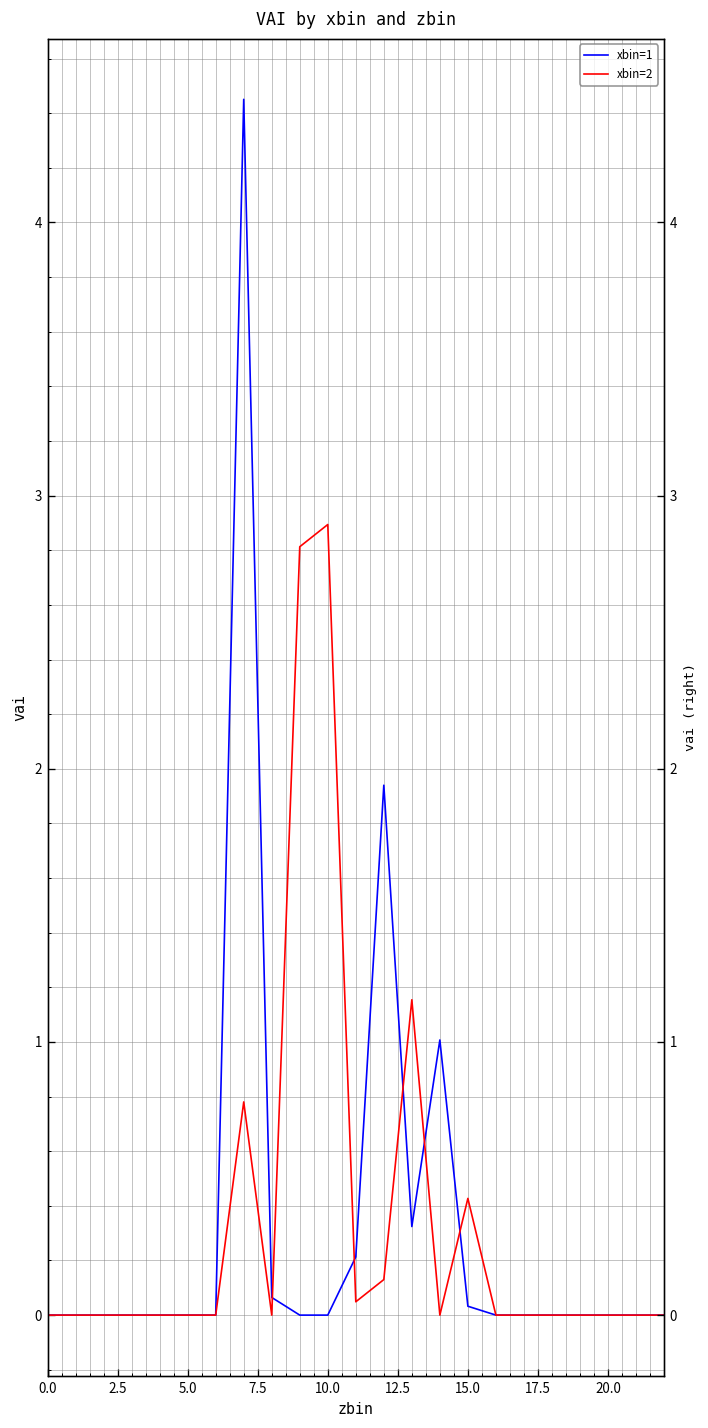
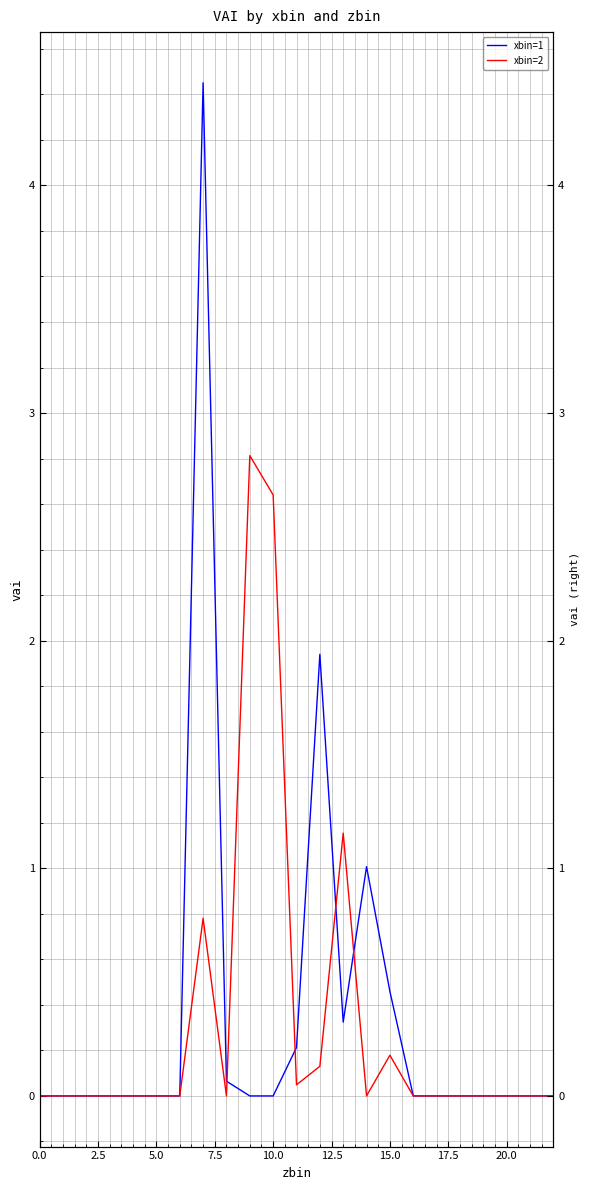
  {
    "xbin=1": {
      "10.0": 0.00,
-     "15.0": 0.03
+     "15.0": 0.46
    },
    "xbin=2": {
-     "10.0": 2.89,
-     "15.0": 0.43
+     "10.0": 2.64,
+     "15.0": 0.18
    }
  }
